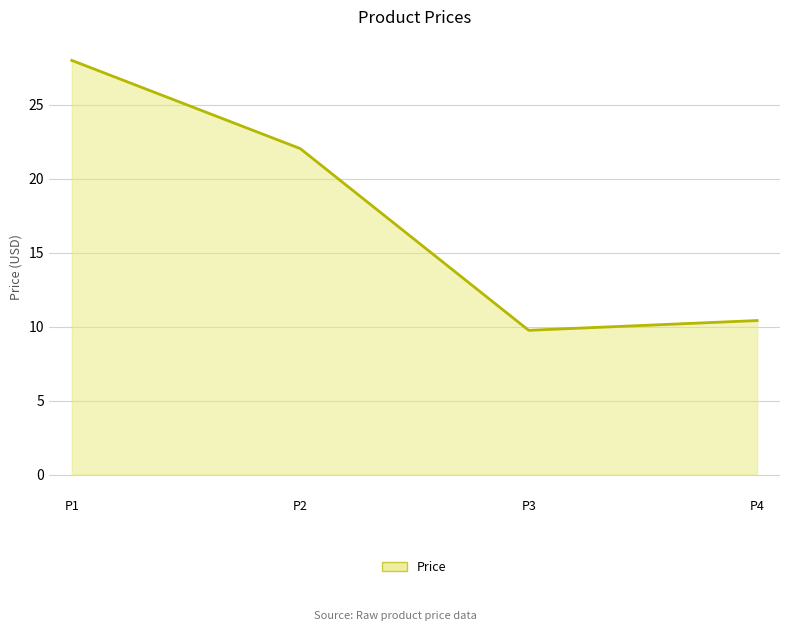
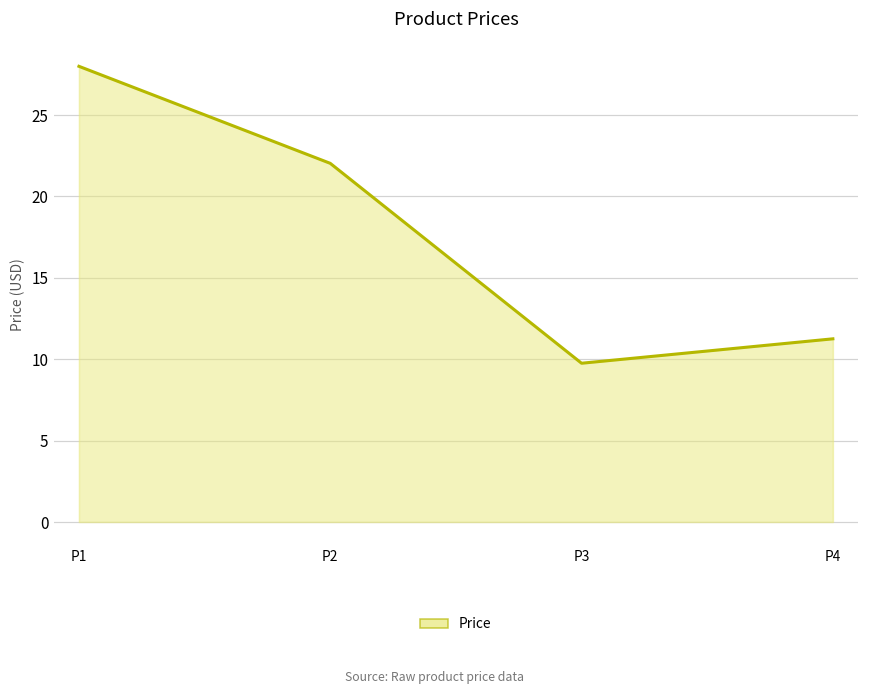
  {
    "P1": 28.0,
    "P2": 22.0,
    "P3": 9.8,
-   "P4": 10.4
+   "P4": 11.3
  }
